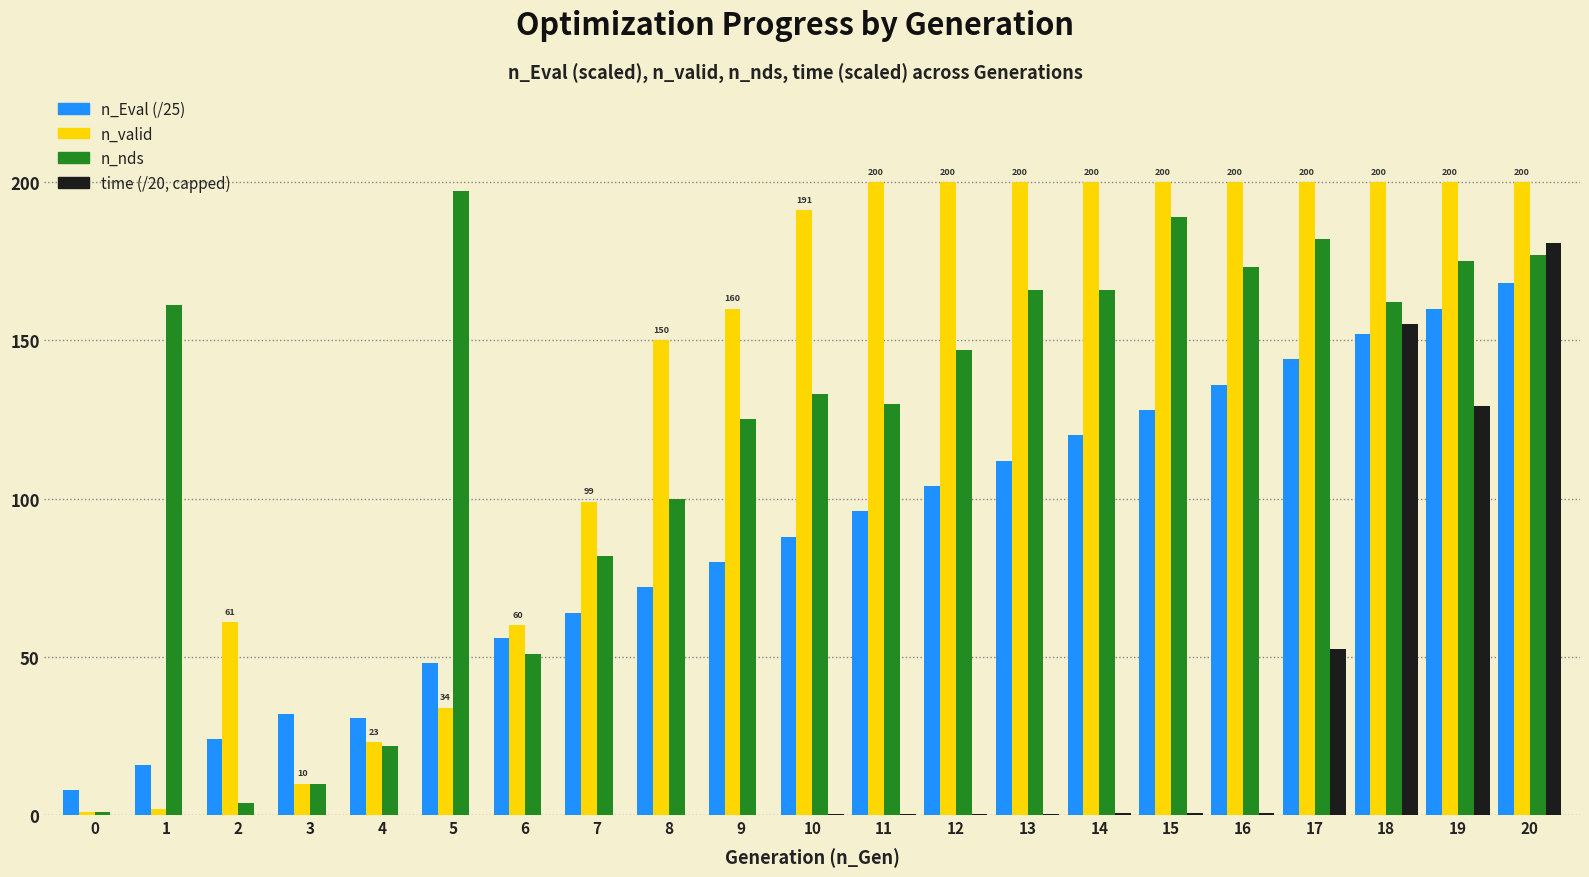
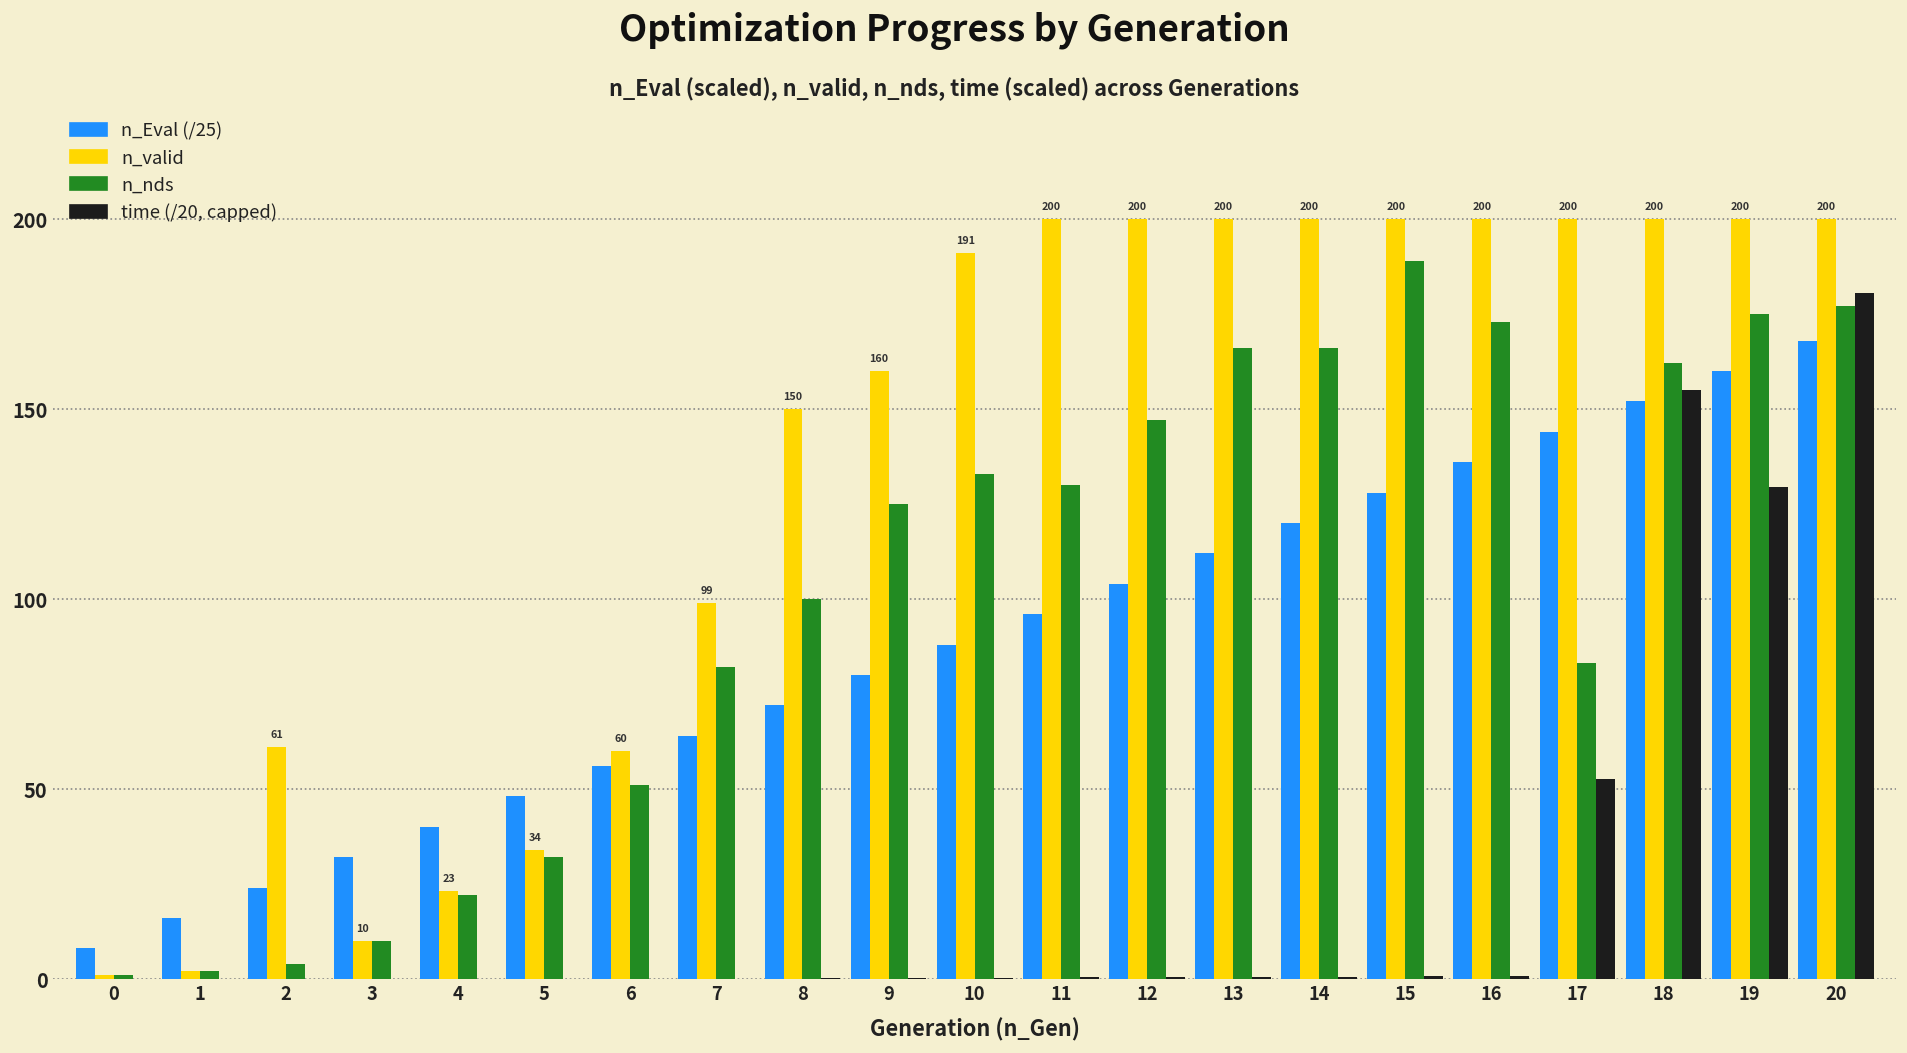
  {
    "n_Eval (/25)": {
      "0": 8,
      "1": 16,
      "2": 24,
      "3": 32,
-     "4": 31,
+     "4": 40,
      "5": 48,
      "6": 56,
      "7": 64,
      "8": 72,
      "9": 80,
      "10": 88,
      "11": 96,
      "12": 104,
      "13": 112,
      "14": 120,
      "15": 128,
      "16": 136,
      "17": 144,
      "18": 152,
      "19": 160,
      "20": 168
    },
    "n_valid": {
      "2": 61,
      "3": 10,
      "4": 23,
      "5": 34,
      "6": 60,
      "7": 99,
      "8": 150,
      "9": 160,
      "10": 191,
      "11": 200,
      "12": 200,
      "13": 200,
      "14": 200,
      "15": 200,
      "16": 200,
      "17": 200,
      "18": 200,
      "19": 200,
      "20": 200
    },
    "n_nds": {
      "0": 1,
-     "1": 161,
+     "1": 2,
      "2": 4,
      "4": 22,
-     "5": 197,
+     "5": 32,
      "6": 51,
      "7": 82,
      "8": 100,
      "9": 125,
      "10": 133,
      "11": 130,
      "12": 147,
      "13": 166,
      "14": 166,
      "15": 189,
      "16": 173,
-     "17": 182,
+     "17": 83,
      "18": 162,
      "19": 175,
      "20": 177
    },
    "time (/20, capped)": {
      "17": 53,
      "18": 155,
      "19": 129,
      "20": 181
    }
  }
